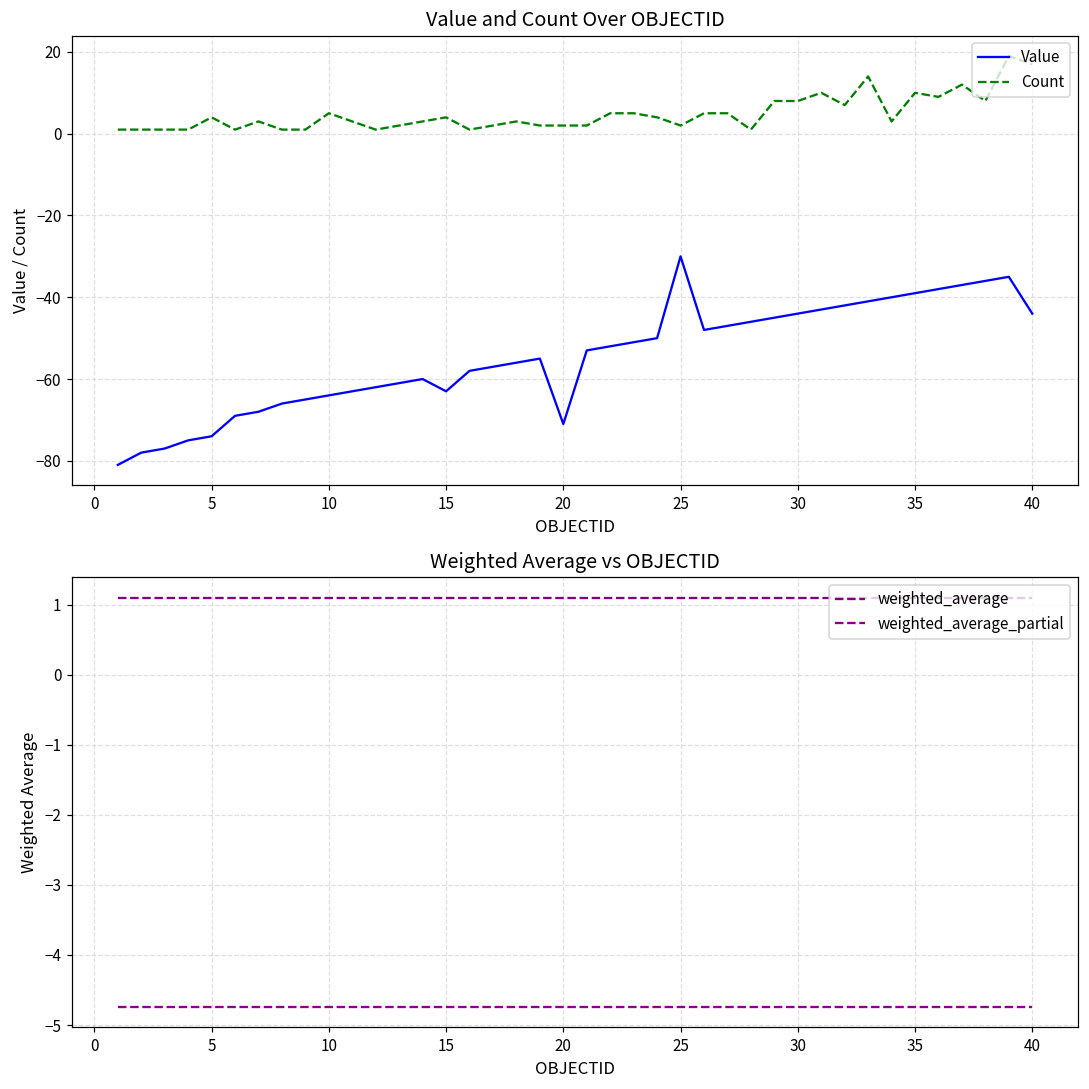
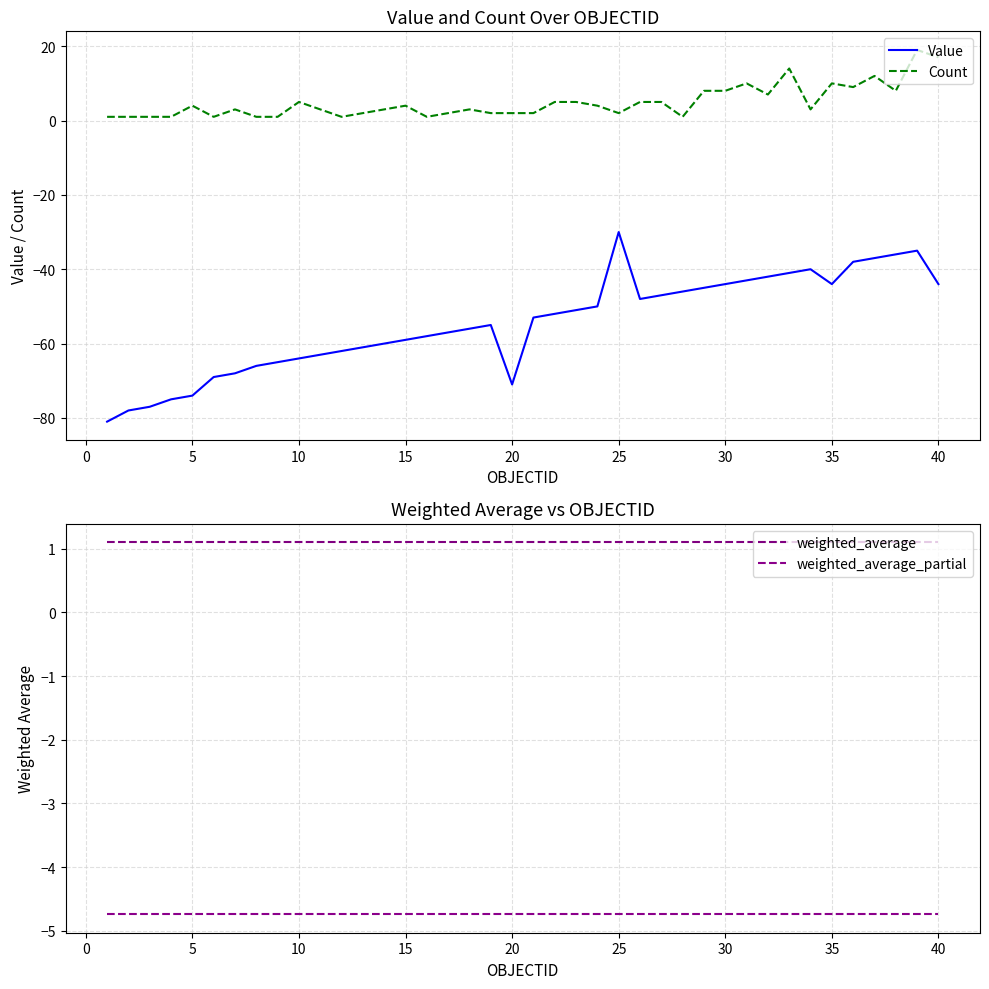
  {
    "Value and Count Over OBJECTID": {
      "Value": {
        "5": -74,
        "10": -64,
-       "15": -63,
+       "15": -59,
        "20": -71,
        "25": -30,
        "30": -44,
-       "35": -39,
+       "35": -44,
        "40": -44
      },
      "Count": {
        "5": 4,
        "10": 5,
        "15": 4,
        "20": 2,
        "25": 2,
        "30": 8,
        "35": 10
      }
    }
  }
